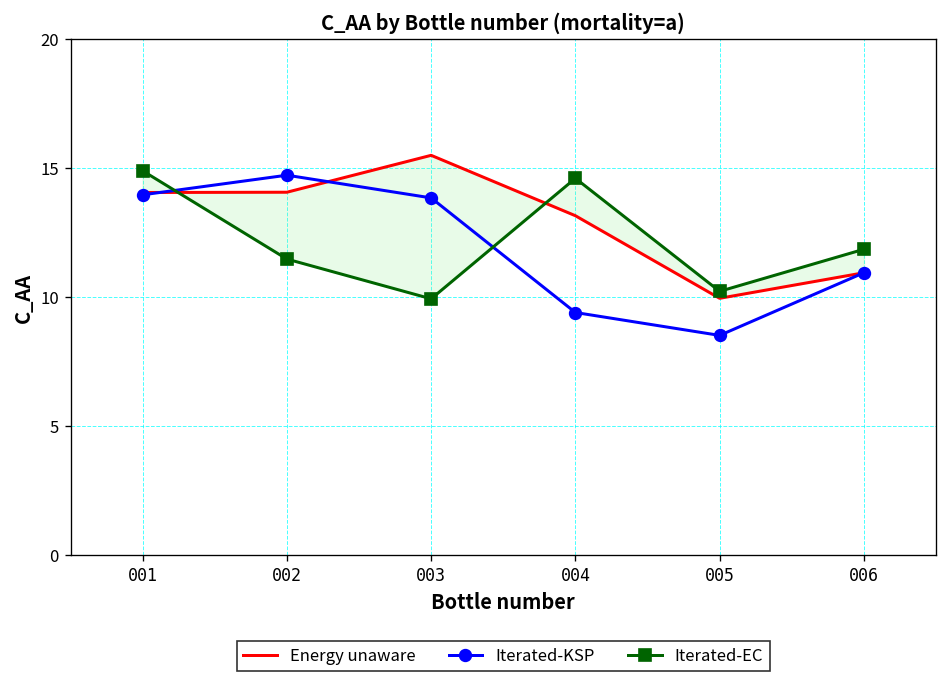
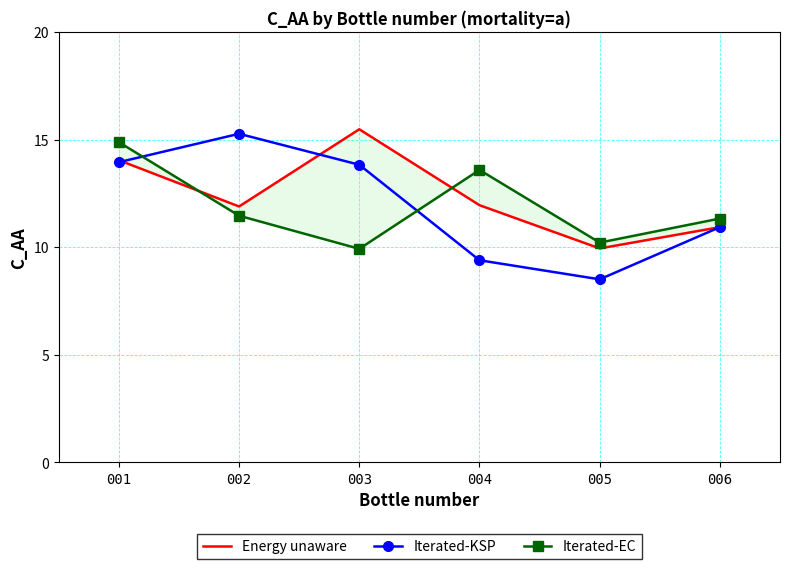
  {
    "Energy unaware": {
-     "002": 14.1,
-     "004": 13.2,
+     "002": 11.9,
+     "004": 12.0,
      "005": 10.0
    },
    "Iterated-KSP": {
-     "002": 14.7,
+     "002": 15.3,
      "003": 13.8,
      "004": 9.4,
      "005": 8.5
    },
    "Iterated-EC": {
      "002": 11.5,
      "003": 9.9,
-     "004": 14.6,
-     "006": 11.9
+     "004": 13.6,
+     "006": 11.3
    }
  }
